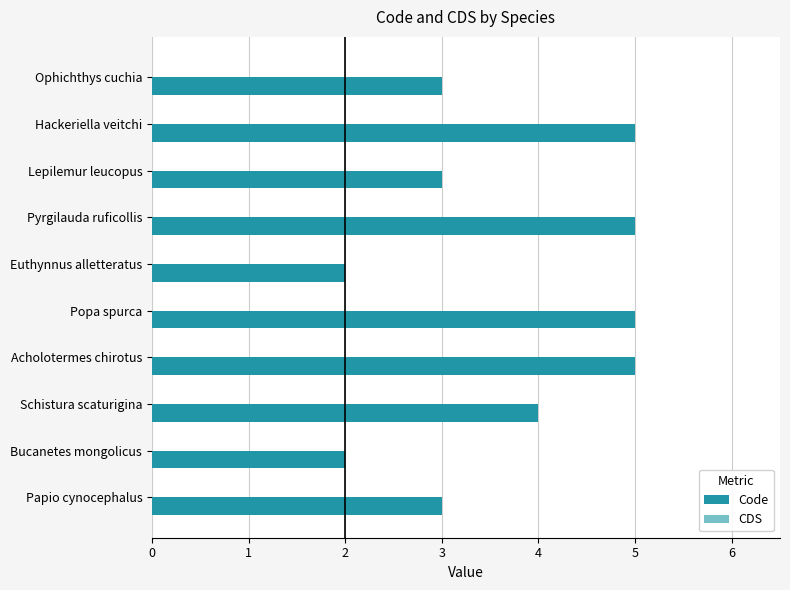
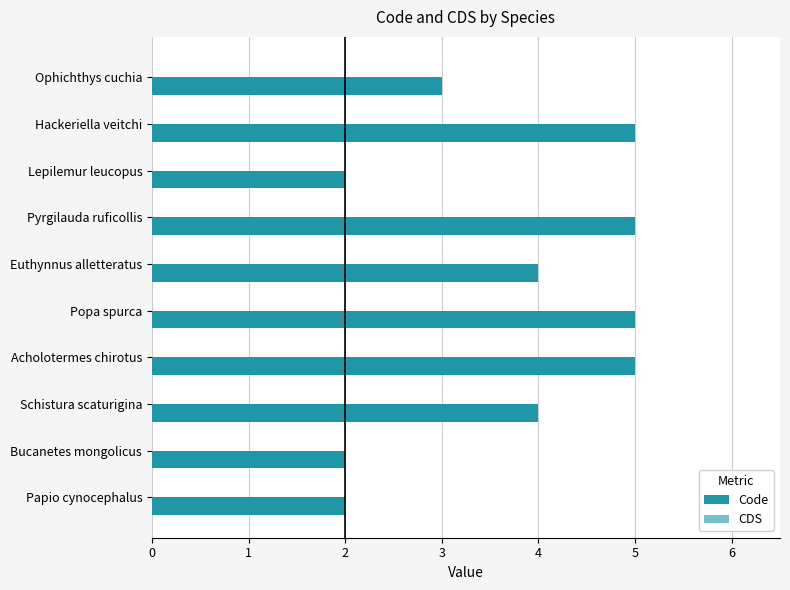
  {
    "Code": {
      "Ophichthys cuchia": 3,
      "Hackeriella veitchi": 5,
-     "Lepilemur leucopus": 3,
+     "Lepilemur leucopus": 2,
      "Pyrgilauda ruficollis": 5,
-     "Euthynnus alletteratus": 2,
+     "Euthynnus alletteratus": 4,
      "Popa spurca": 5,
      "Acholotermes chirotus": 5,
      "Schistura scaturigina": 4,
      "Bucanetes mongolicus": 2,
-     "Papio cynocephalus": 3
+     "Papio cynocephalus": 2
    },
    "CDS": {
      "Ophichthys cuchia": 0,
      "Hackeriella veitchi": 0,
      "Lepilemur leucopus": 0,
      "Pyrgilauda ruficollis": 0,
      "Euthynnus alletteratus": 0,
      "Popa spurca": 0,
      "Acholotermes chirotus": 0,
      "Schistura scaturigina": 0,
      "Bucanetes mongolicus": 0,
      "Papio cynocephalus": 0
    }
  }
